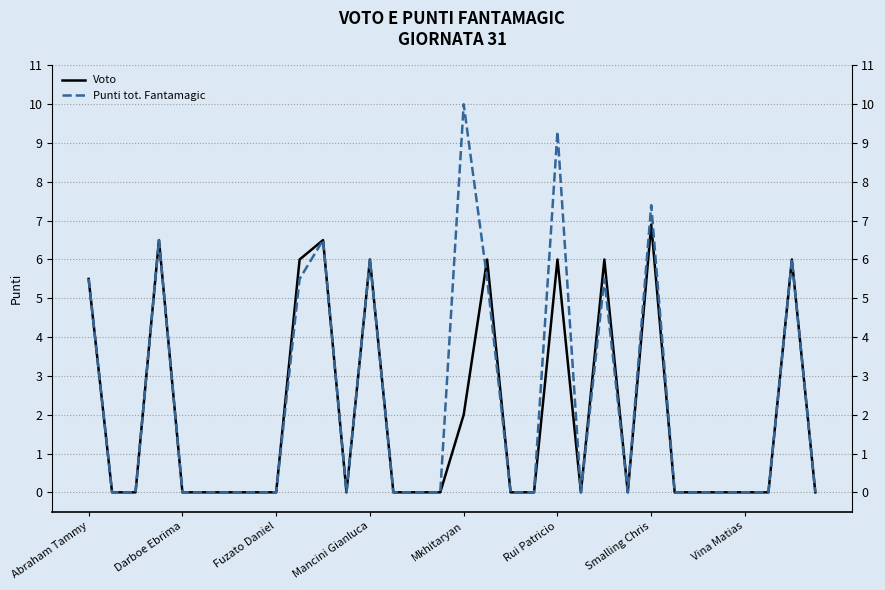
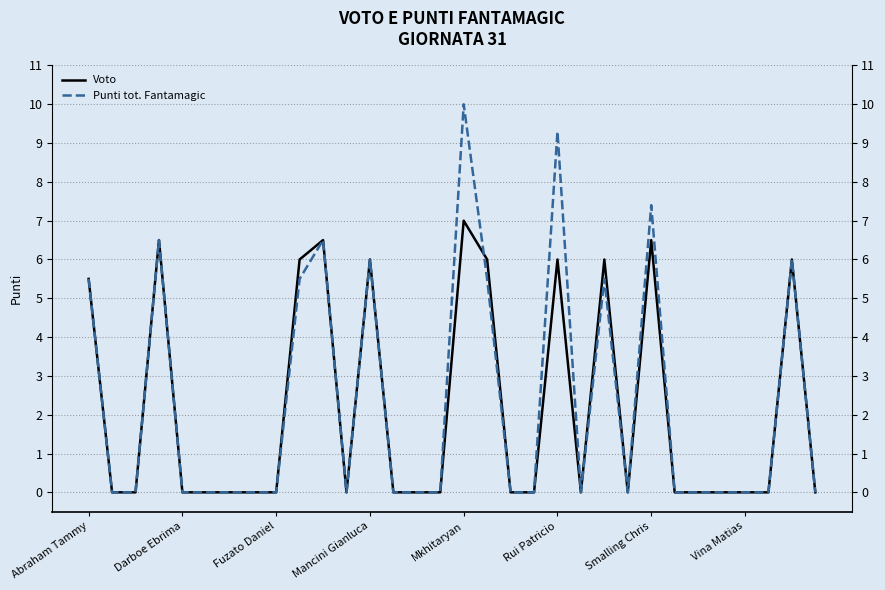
  {
    "Voto": {
-     "Mkhitaryan": 2,
+     "Mkhitaryan": 7,
      "Rui Patricio": 6.0,
-     "Smalling Chris": 6.9
+     "Smalling Chris": 6.5
    },
    "Punti tot. Fantamagic": {
      "Mkhitaryan": 10.0,
      "Rui Patricio": 9.3,
      "Smalling Chris": 7.4
    }
  }
